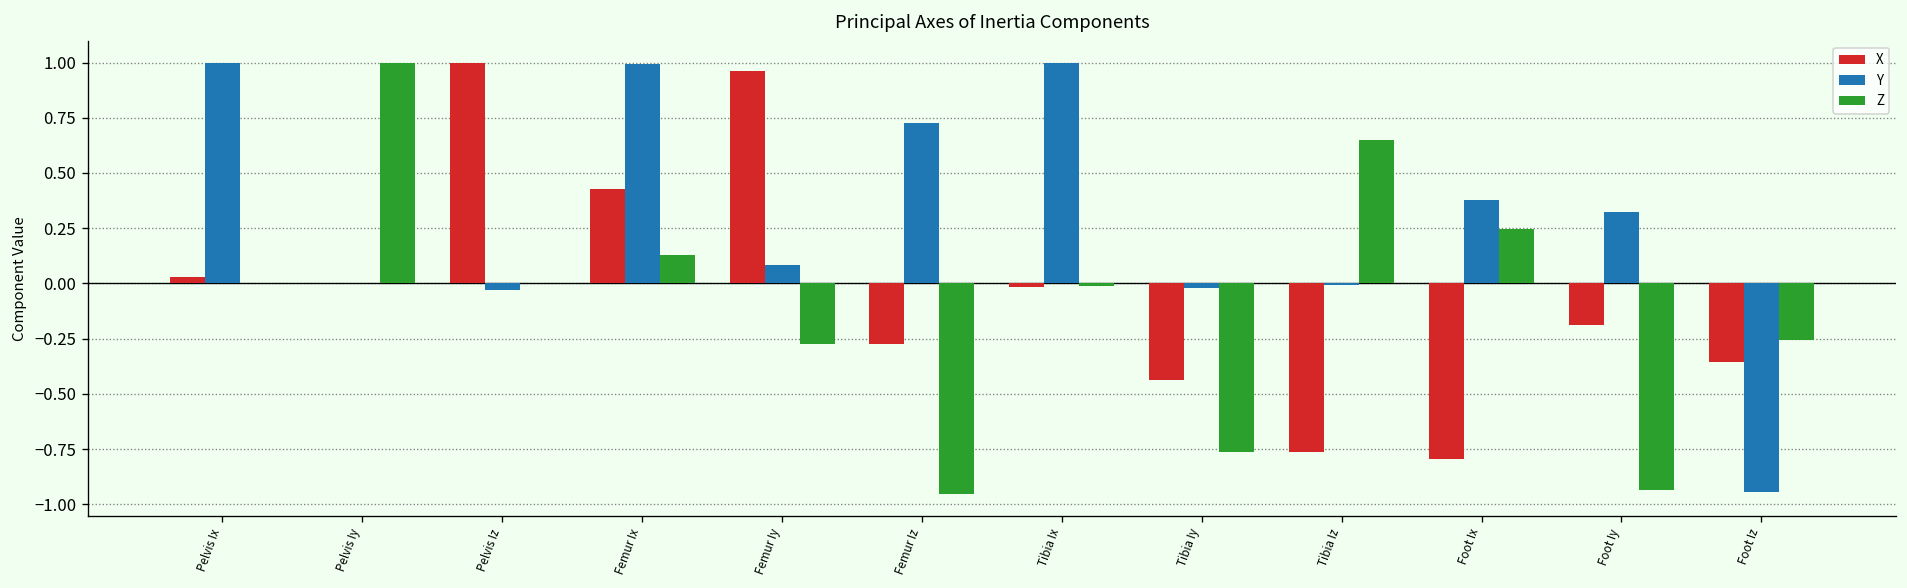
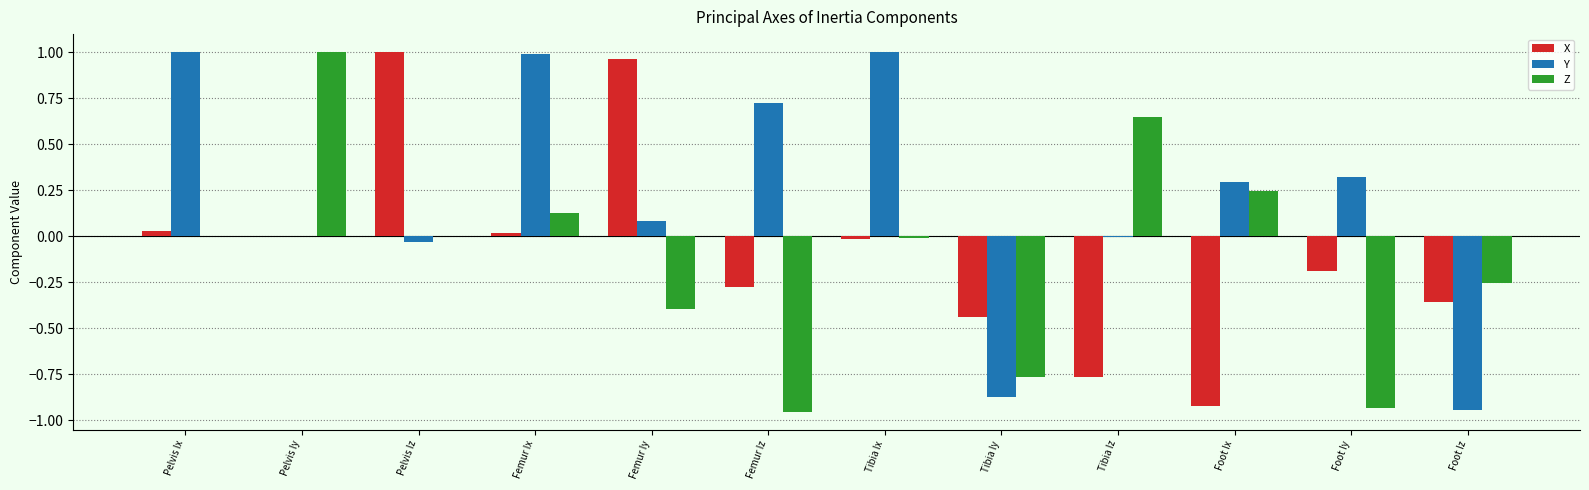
  {
    "X": {
      "Pelvis Ix": 0.03,
      "Pelvis Iy": 0.00,
      "Pelvis Iz": 1.00,
-     "Femur Ix": 0.43,
+     "Femur Ix": 0.02,
      "Femur Iy": 0.96,
      "Femur Iz": -0.27,
      "Tibia Ix": -0.02,
      "Tibia Iy": -0.44,
      "Tibia Iz": -0.76,
-     "Foot Ix": -0.80,
+     "Foot Ix": -0.92,
      "Foot Iy": -0.19,
      "Foot Iz": -0.36
    },
    "Y": {
      "Pelvis Ix": 1.00,
      "Pelvis Iy": 0.00,
      "Pelvis Iz": -0.03,
      "Femur Ix": 0.99,
      "Femur Iy": 0.08,
      "Femur Iz": 0.72,
      "Tibia Ix": 1.00,
-     "Tibia Iy": -0.02,
-     "Foot Ix": 0.38,
+     "Tibia Iy": -0.87,
+     "Foot Ix": 0.30,
      "Foot Iy": 0.32,
      "Foot Iz": -0.95
    },
    "Z": {
      "Pelvis Ix": 0.00,
      "Pelvis Iy": 1.00,
      "Pelvis Iz": 0.00,
      "Femur Ix": 0.13,
-     "Femur Iy": -0.27,
+     "Femur Iy": -0.40,
      "Femur Iz": -0.95,
      "Tibia Iy": -0.76,
      "Tibia Iz": 0.65,
      "Foot Ix": 0.25,
      "Foot Iy": -0.93,
      "Foot Iz": -0.26
    }
  }
